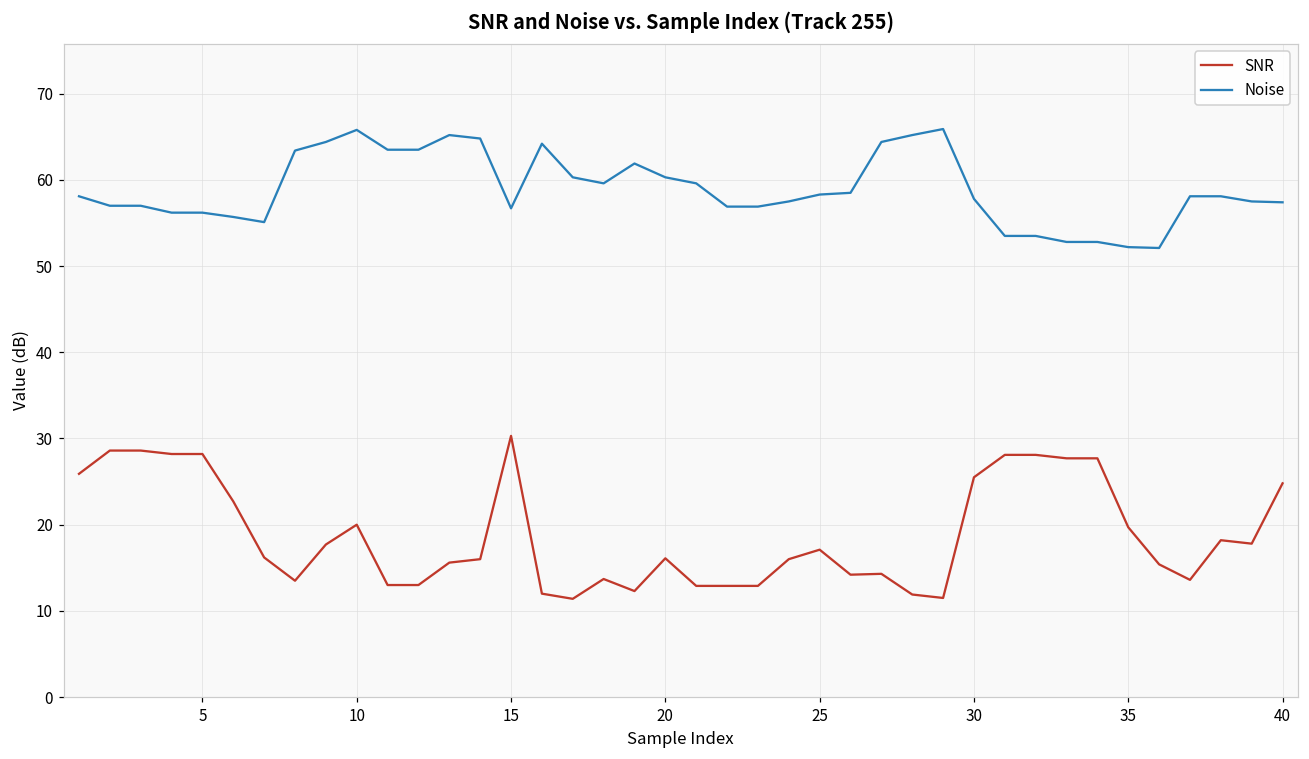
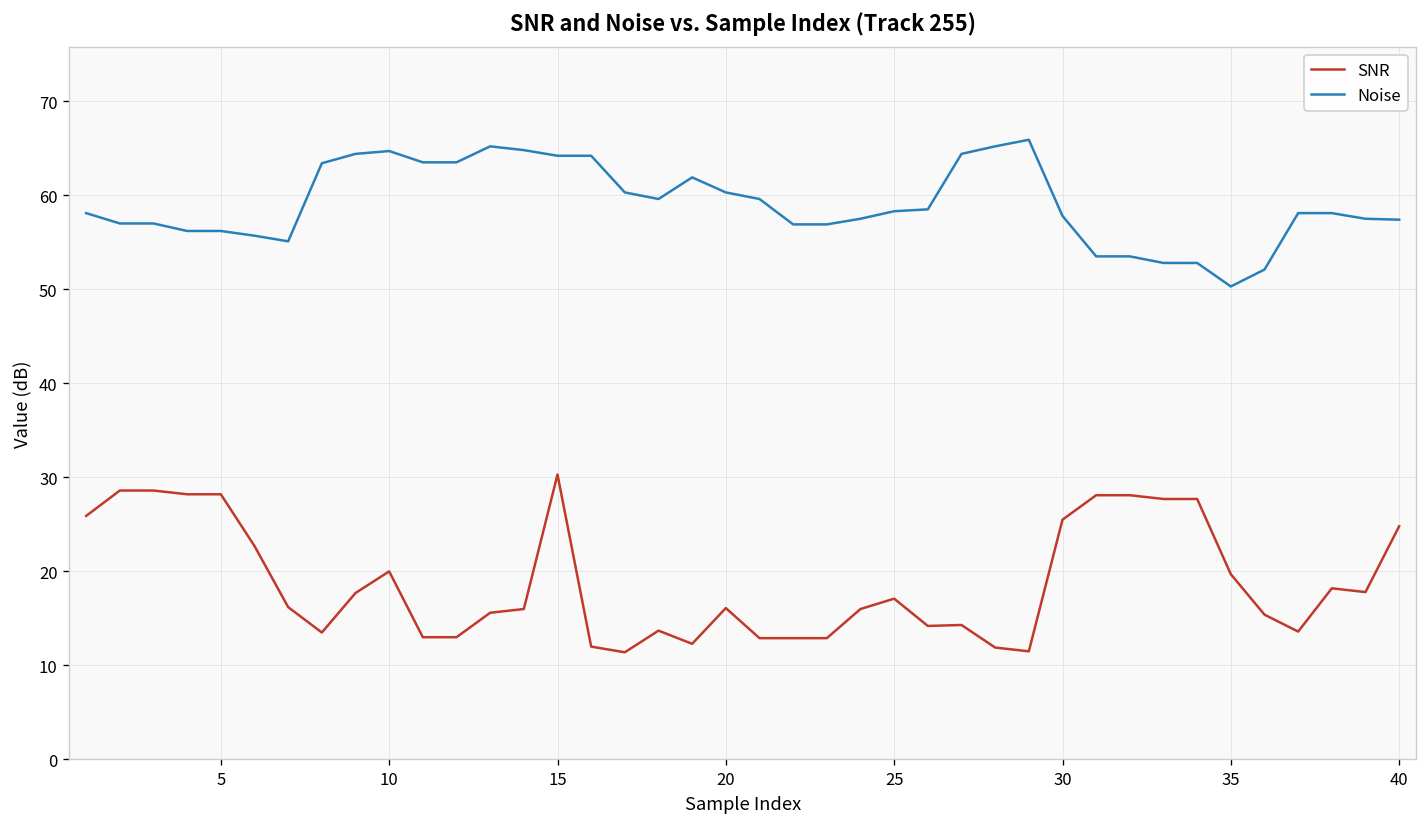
  {
    "SNR": {
      "5": 28,
      "10": 20,
      "15": 30,
      "20": 16,
      "25": 17,
      "30": 26,
      "35": 20,
      "40": 25
    },
    "Noise": {
      "5": 56,
-     "10": 66,
-     "15": 57,
+     "10": 65,
+     "15": 64,
      "20": 60,
      "25": 58,
      "30": 58,
-     "35": 52,
+     "35": 50,
      "40": 57
    }
  }
